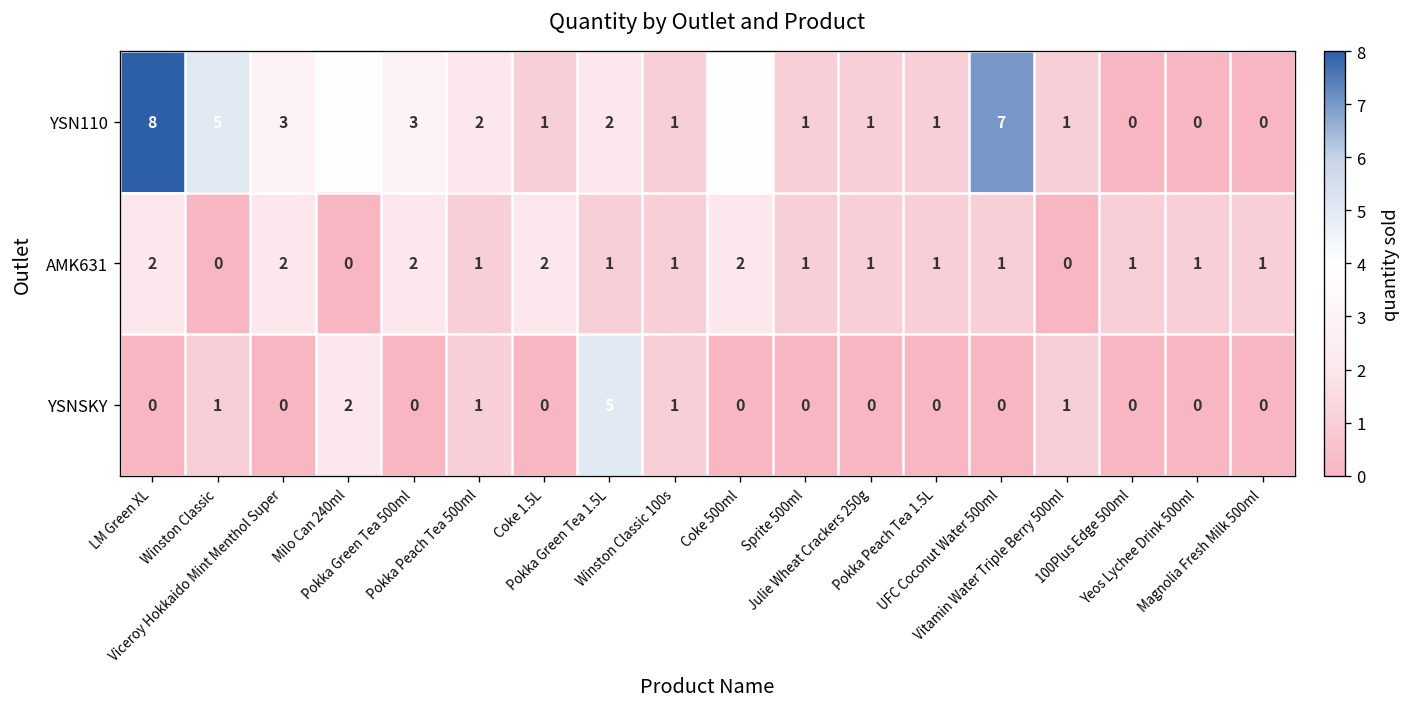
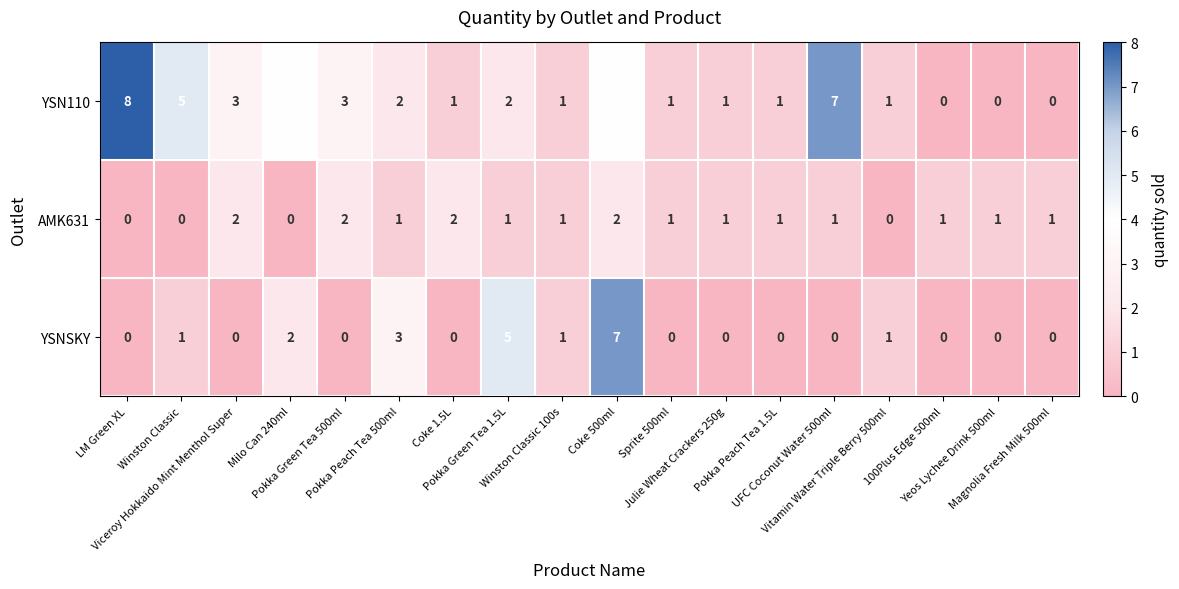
  {
    "YSN110": {
      "LM Green XL": 8,
      "Viceroy Hokkaido Mint Menthol Super": 3,
      "Pokka Green Tea 500ml": 3,
      "Pokka Peach Tea 500ml": 2,
      "Coke 1.5L": 1,
      "Pokka Green Tea 1.5L": 2,
      "Winston Classic 100s": 1,
      "Sprite 500ml": 1,
      "Julie Wheat Crackers 250g": 1,
      "Pokka Peach Tea 1.5L": 1,
      "UFC Coconut Water 500ml": 7,
      "Vitamin Water Triple Berry 500ml": 1,
      "100Plus Edge 500ml": 0,
      "Yeos Lychee Drink 500ml": 0,
      "Magnolia Fresh Milk 500ml": 0
    },
    "AMK631": {
-     "LM Green XL": 2,
+     "LM Green XL": 0,
      "Winston Classic": 0,
      "Viceroy Hokkaido Mint Menthol Super": 2,
      "Milo Can 240ml": 0,
      "Pokka Green Tea 500ml": 2,
      "Pokka Peach Tea 500ml": 1,
      "Coke 1.5L": 2,
      "Pokka Green Tea 1.5L": 1,
      "Winston Classic 100s": 1,
      "Coke 500ml": 2,
      "Sprite 500ml": 1,
      "Julie Wheat Crackers 250g": 1,
      "Pokka Peach Tea 1.5L": 1,
      "UFC Coconut Water 500ml": 1,
      "Vitamin Water Triple Berry 500ml": 0,
      "100Plus Edge 500ml": 1,
      "Yeos Lychee Drink 500ml": 1,
      "Magnolia Fresh Milk 500ml": 1
    },
    "YSNSKY": {
      "LM Green XL": 0,
      "Winston Classic": 1,
      "Viceroy Hokkaido Mint Menthol Super": 0,
      "Milo Can 240ml": 2,
      "Pokka Green Tea 500ml": 0,
-     "Pokka Peach Tea 500ml": 1,
+     "Pokka Peach Tea 500ml": 3,
      "Coke 1.5L": 0,
      "Winston Classic 100s": 1,
-     "Coke 500ml": 0,
+     "Coke 500ml": 7,
      "Sprite 500ml": 0,
      "Julie Wheat Crackers 250g": 0,
      "Pokka Peach Tea 1.5L": 0,
      "UFC Coconut Water 500ml": 0,
      "Vitamin Water Triple Berry 500ml": 1,
      "100Plus Edge 500ml": 0,
      "Yeos Lychee Drink 500ml": 0,
      "Magnolia Fresh Milk 500ml": 0
    }
  }
